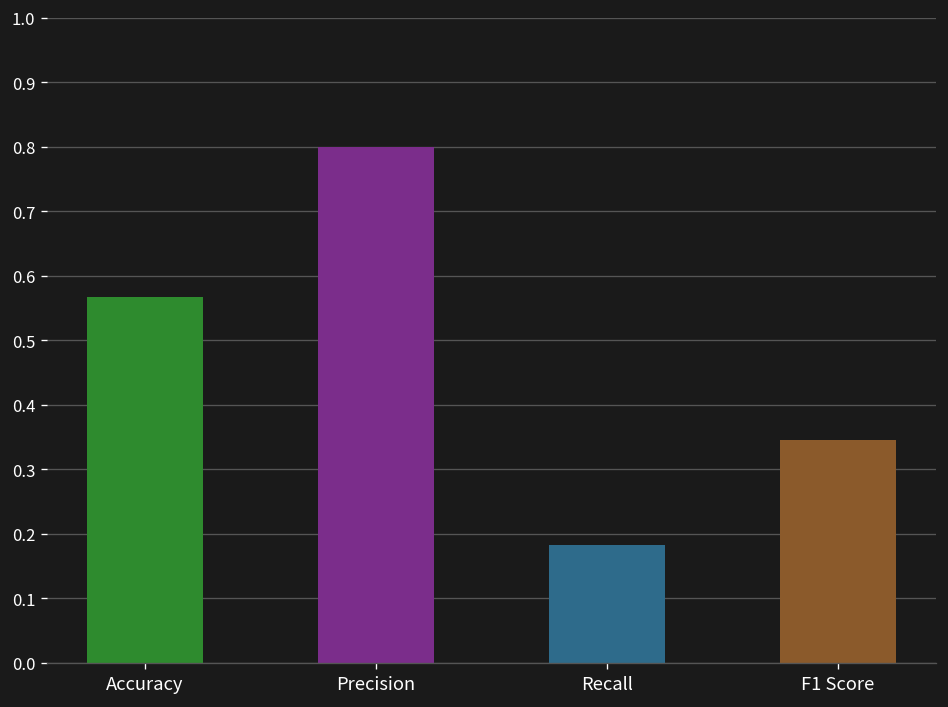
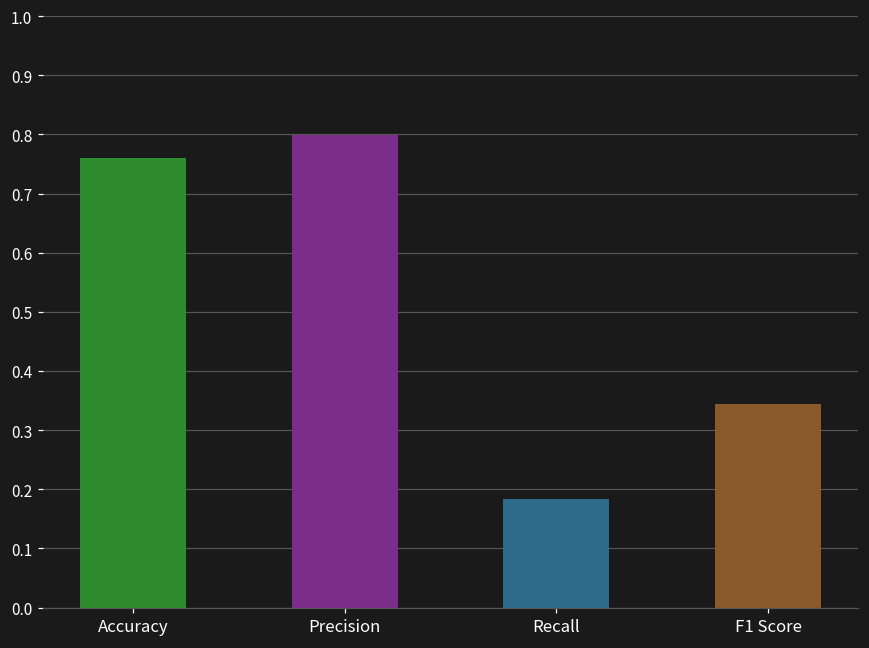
  {
-   "Accuracy": 0.57,
+   "Accuracy": 0.76,
    "Precision": 0.80,
    "Recall": 0.18,
    "F1 Score": 0.34
  }
